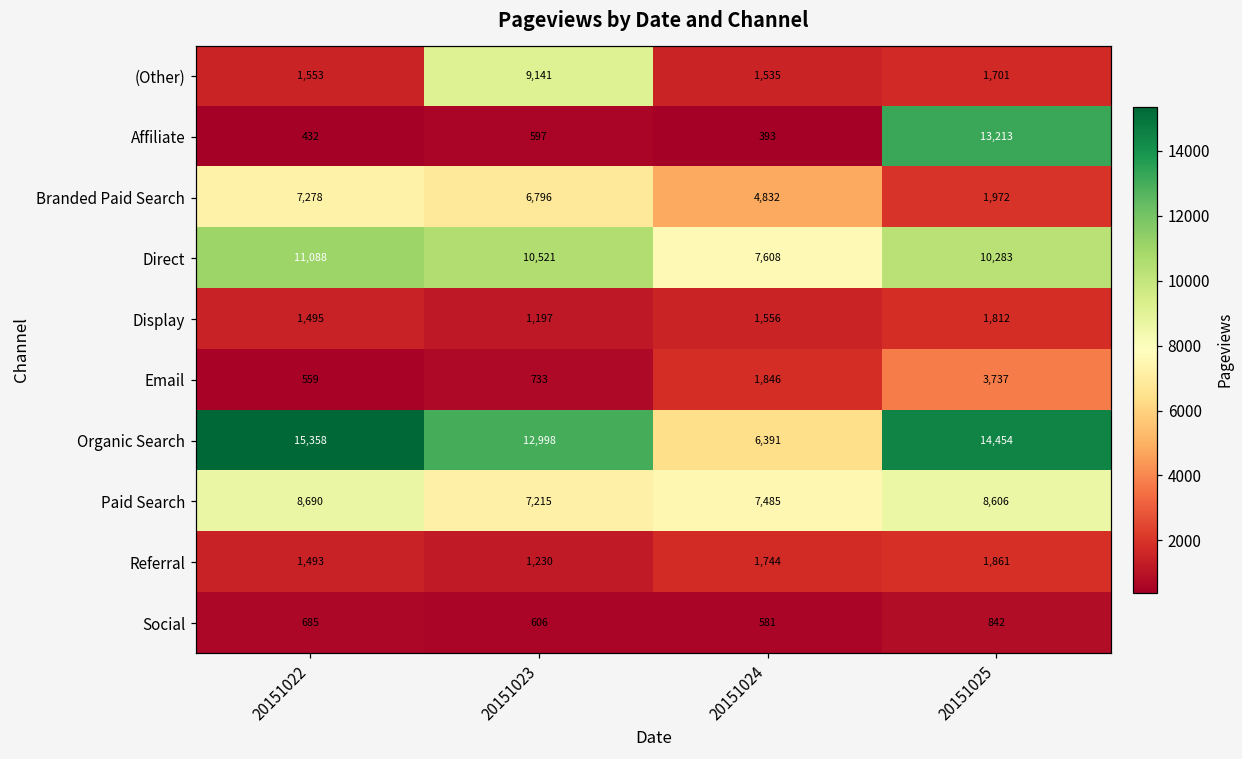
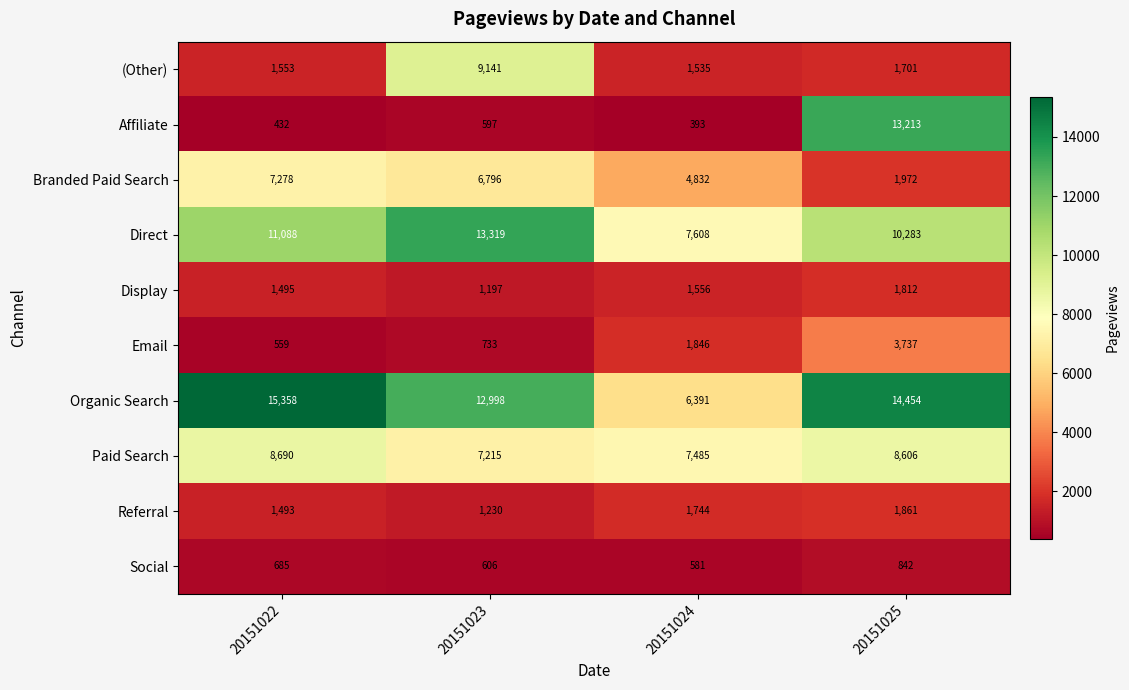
  {
    "(Other)": {
      "20151022": "1,553",
      "20151023": "9,141",
      "20151024": "1,535",
      "20151025": "1,701"
    },
    "Affiliate": {
      "20151022": "432",
      "20151023": "597",
      "20151024": "393",
      "20151025": "13,213"
    },
    "Branded Paid Search": {
      "20151022": "7,278",
      "20151023": "6,796",
      "20151024": "4,832",
      "20151025": "1,972"
    },
    "Direct": {
      "20151022": "11,088",
-     "20151023": "10,521",
+     "20151023": "13,319",
      "20151024": "7,608",
      "20151025": "10,283"
    },
    "Display": {
      "20151022": "1,495",
      "20151023": "1,197",
      "20151024": "1,556",
      "20151025": "1,812"
    },
    "Email": {
      "20151022": "559",
      "20151023": "733",
      "20151024": "1,846",
      "20151025": "3,737"
    },
    "Organic Search": {
      "20151022": "15,358",
      "20151023": "12,998",
      "20151024": "6,391",
      "20151025": "14,454"
    },
    "Paid Search": {
      "20151022": "8,690",
      "20151023": "7,215",
      "20151024": "7,485",
      "20151025": "8,606"
    },
    "Referral": {
      "20151022": "1,493",
      "20151023": "1,230",
      "20151024": "1,744",
      "20151025": "1,861"
    },
    "Social": {
      "20151022": "685",
      "20151023": "606",
      "20151024": "581",
      "20151025": "842"
    }
  }
